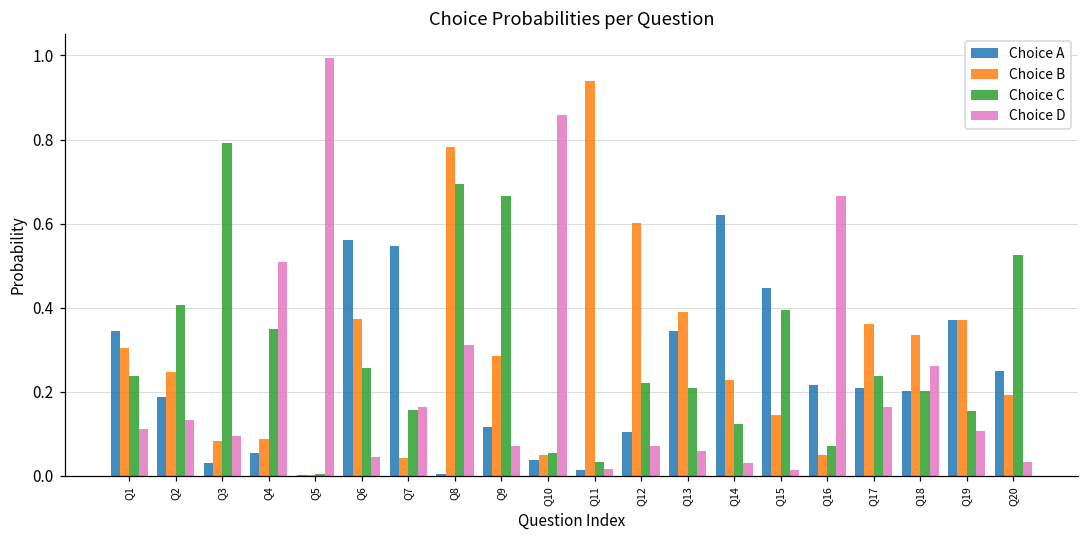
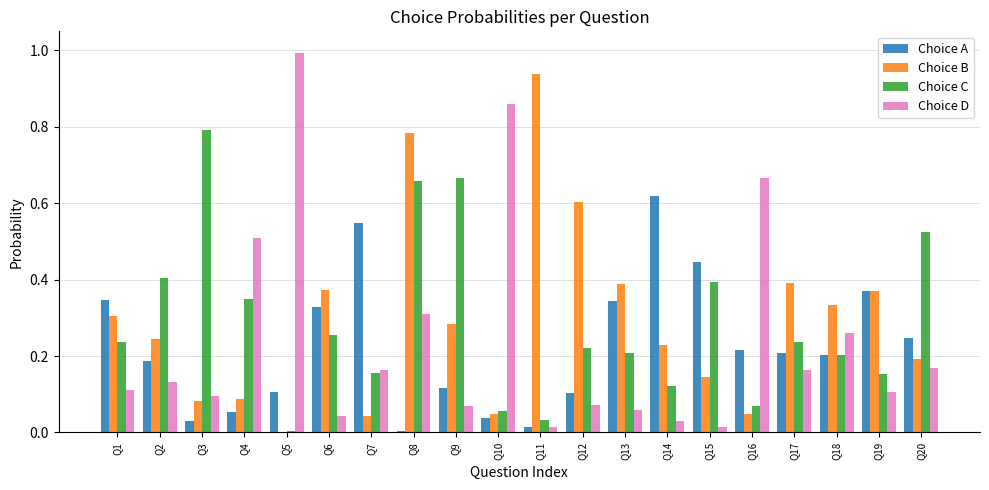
  {
    "Choice A": {
      "Q1": 0.35,
      "Q2": 0.19,
      "Q3": 0.03,
      "Q4": 0.05,
-     "Q5": 0.00,
-     "Q6": 0.56,
+     "Q5": 0.11,
+     "Q6": 0.33,
      "Q7": 0.55,
      "Q9": 0.12,
      "Q10": 0.04,
      "Q11": 0.01,
      "Q12": 0.10,
      "Q13": 0.34,
      "Q14": 0.62,
      "Q15": 0.45,
      "Q16": 0.22,
      "Q17": 0.21,
      "Q18": 0.20,
      "Q19": 0.37,
      "Q20": 0.25
    },
    "Choice B": {
      "Q1": 0.30,
      "Q2": 0.25,
      "Q3": 0.08,
      "Q4": 0.09,
      "Q6": 0.37,
      "Q7": 0.04,
      "Q8": 0.78,
      "Q9": 0.28,
      "Q10": 0.05,
      "Q11": 0.94,
      "Q12": 0.60,
      "Q13": 0.39,
      "Q14": 0.23,
      "Q15": 0.15,
      "Q16": 0.05,
-     "Q17": 0.36,
+     "Q17": 0.39,
      "Q18": 0.33,
      "Q19": 0.37,
      "Q20": 0.19
    },
    "Choice C": {
      "Q1": 0.24,
      "Q2": 0.41,
      "Q3": 0.79,
      "Q4": 0.35,
      "Q6": 0.26,
      "Q7": 0.16,
-     "Q8": 0.69,
+     "Q8": 0.66,
      "Q9": 0.67,
      "Q10": 0.05,
      "Q11": 0.03,
      "Q12": 0.22,
      "Q13": 0.21,
      "Q14": 0.12,
      "Q15": 0.39,
      "Q16": 0.07,
      "Q17": 0.24,
      "Q18": 0.20,
      "Q19": 0.15,
      "Q20": 0.53
    },
    "Choice D": {
      "Q1": 0.11,
      "Q2": 0.13,
      "Q3": 0.09,
      "Q4": 0.51,
      "Q5": 0.99,
      "Q6": 0.04,
      "Q7": 0.16,
      "Q8": 0.31,
      "Q9": 0.07,
      "Q10": 0.86,
      "Q11": 0.02,
      "Q12": 0.07,
      "Q13": 0.06,
      "Q14": 0.03,
      "Q15": 0.01,
      "Q16": 0.67,
      "Q17": 0.16,
      "Q18": 0.26,
      "Q19": 0.11,
-     "Q20": 0.03
+     "Q20": 0.17
    }
  }
